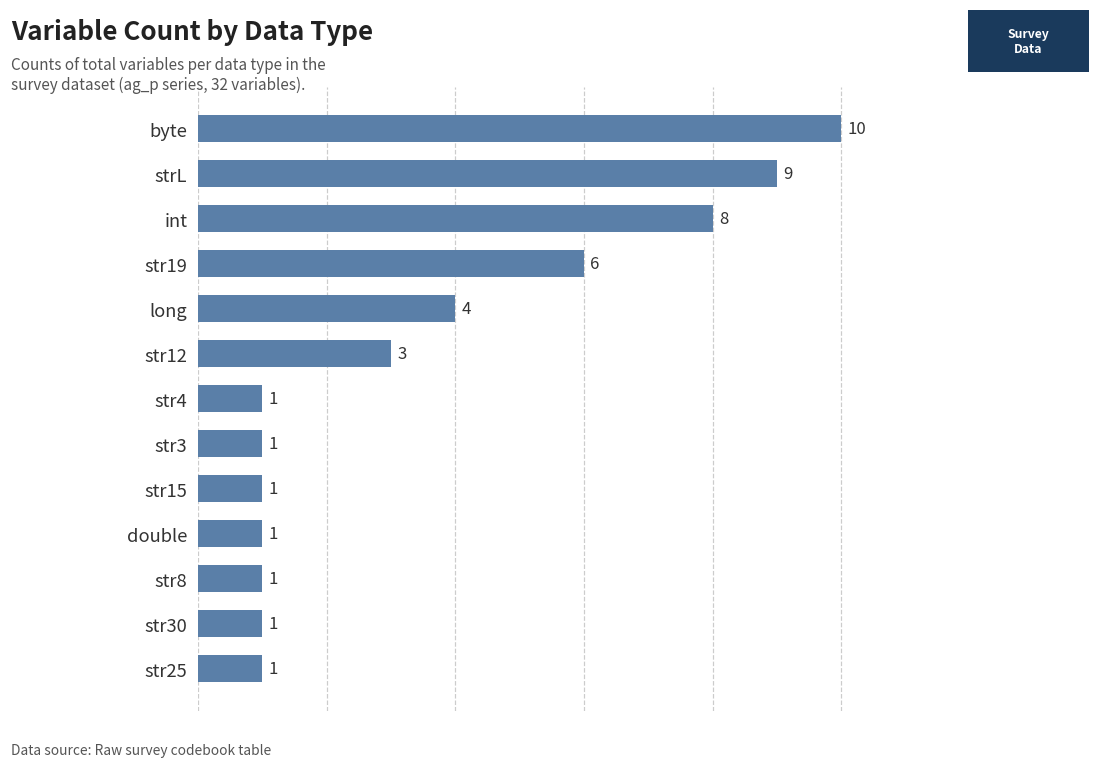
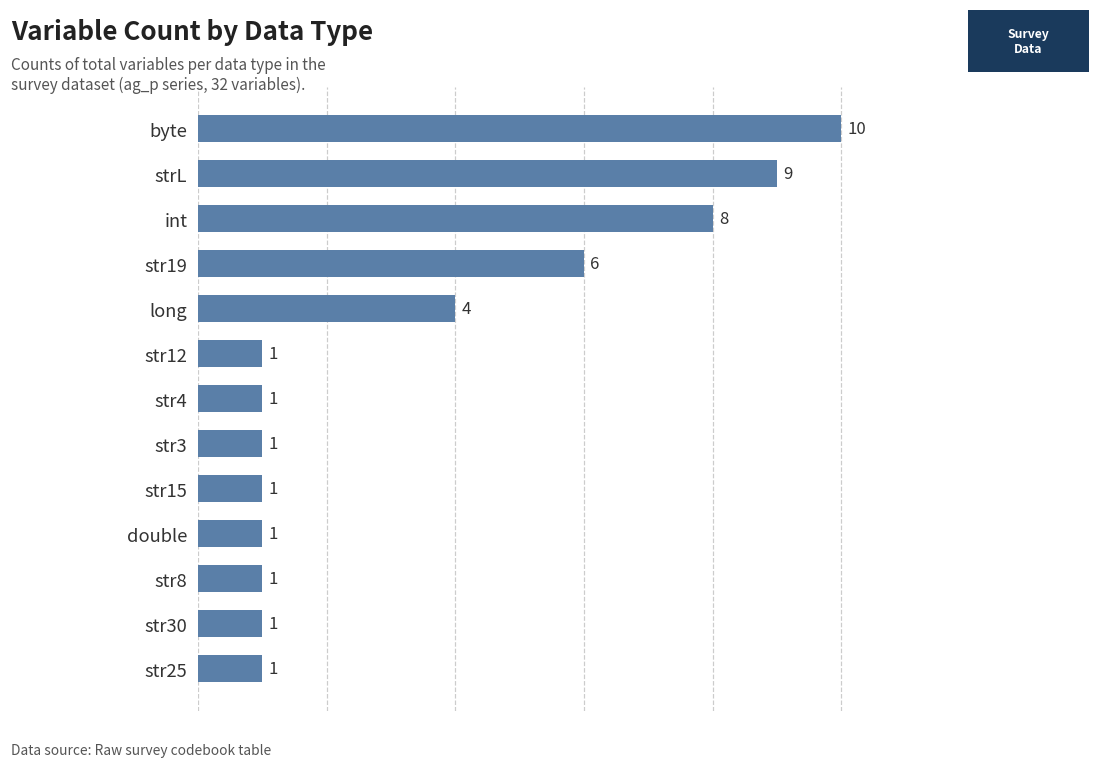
  {
    "byte": 10,
    "strL": 9,
    "int": 8,
    "str19": 6,
    "long": 4,
-   "str12": 3,
+   "str12": 1,
    "str4": 1,
    "str3": 1,
    "str15": 1,
    "double": 1,
    "str8": 1,
    "str30": 1,
    "str25": 1
  }
